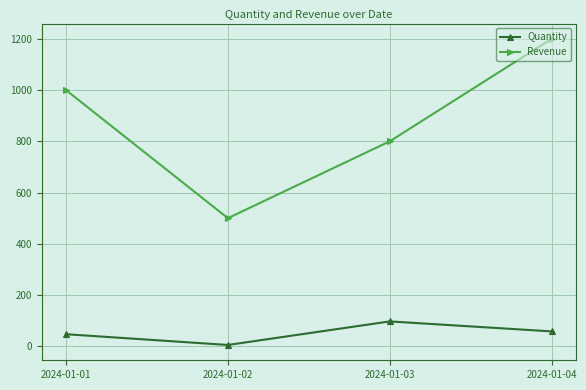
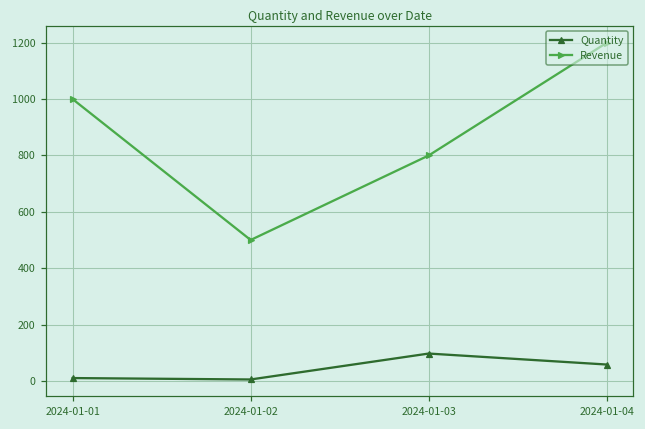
  {
    "Quantity": {
-     "2024-01-01": 50,
+     "2024-01-01": 10,
      "2024-01-02": 10,
      "2024-01-03": 100,
      "2024-01-04": 60
    },
    "Revenue": {
      "2024-01-01": 1000,
      "2024-01-02": 500,
      "2024-01-03": 800
    }
  }
